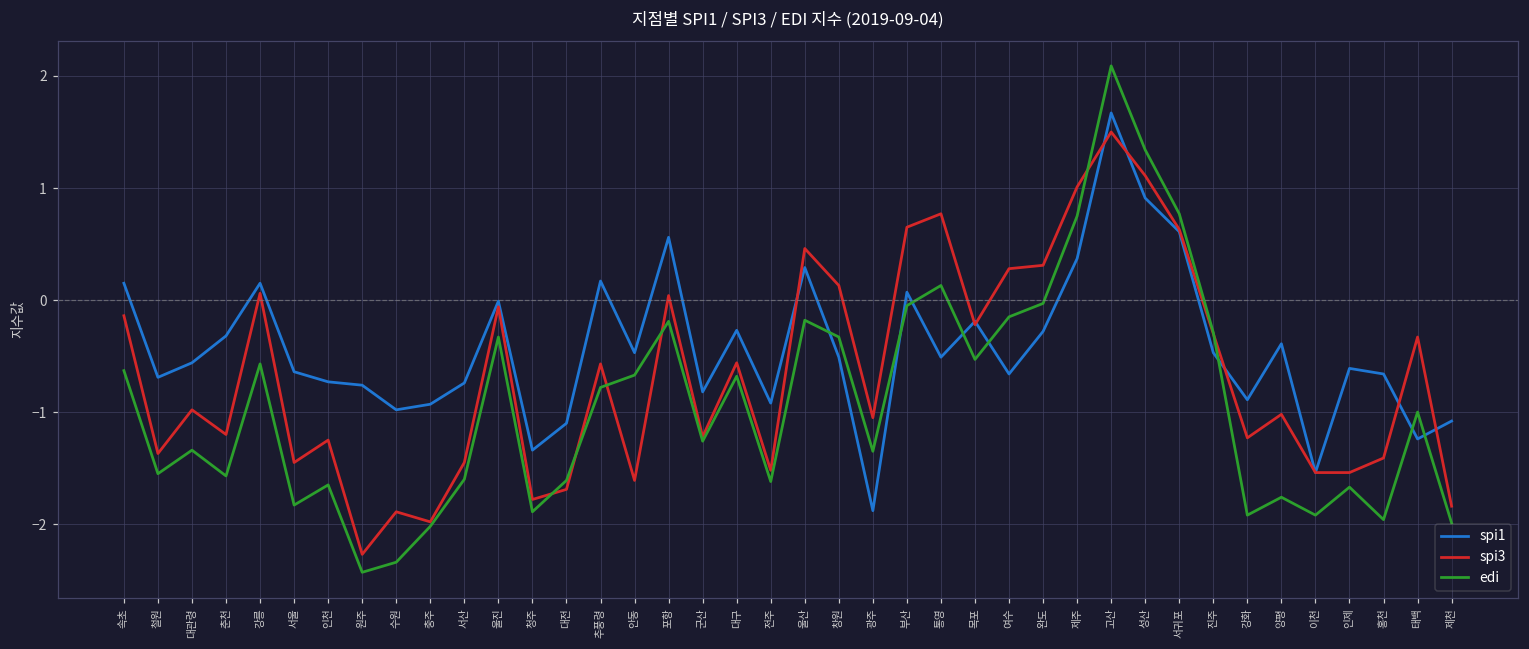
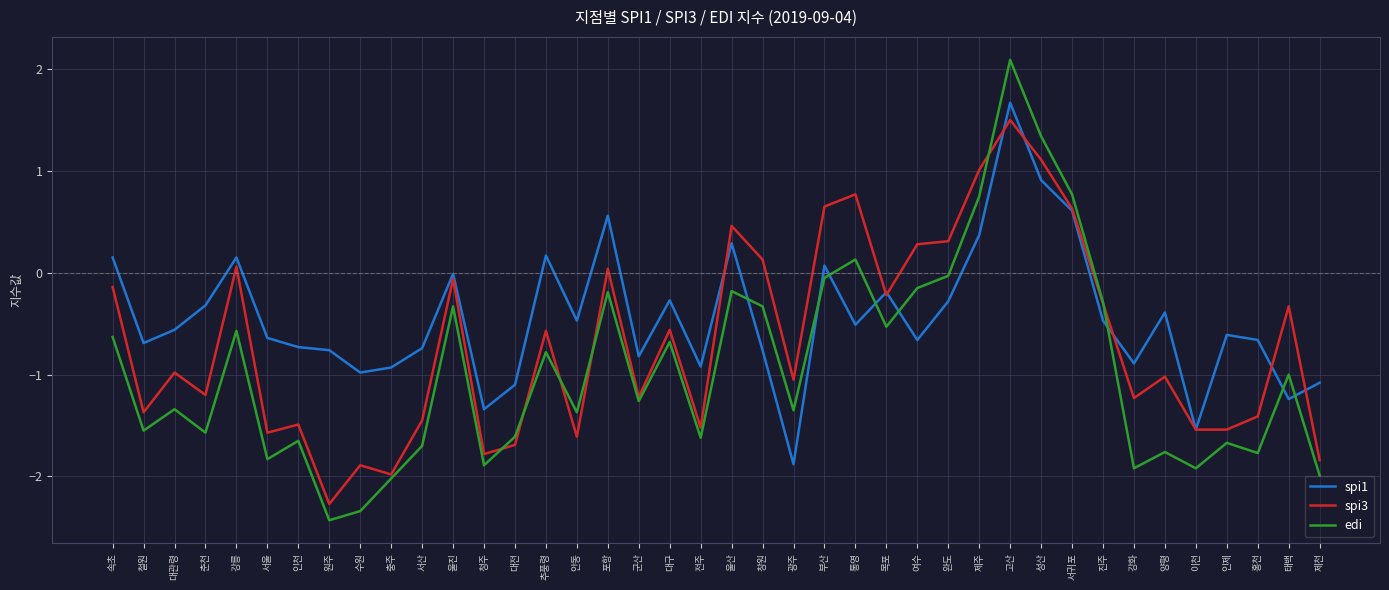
  {
    "spi1": {
      "속초": 0.15,
      "철원": -0.69,
      "대관령": -0.56,
      "춘천": -0.32,
      "강릉": 0.15,
      "서울": -0.64,
      "인천": -0.73,
      "원주": -0.76,
      "수원": -0.98,
      "충주": -0.93,
      "서산": -0.74,
      "울진": -0.01,
      "청주": -1.34,
      "대전": -1.10,
      "추풍령": 0.17,
      "안동": -0.47,
      "포항": 0.56,
      "군산": -0.82,
      "대구": -0.27,
      "전주": -0.92,
      "울산": 0.29,
-     "창원": -0.51,
+     "창원": -0.76,
      "광주": -1.88,
      "부산": 0.07,
      "통영": -0.51,
      "목포": -0.19,
      "여수": -0.66,
      "완도": -0.28,
      "제주": 0.37,
      "고산": 1.67,
      "성산": 0.91,
      "진주": -0.47,
      "강화": -0.89,
      "양평": -0.39,
      "인제": -0.61,
      "홍천": -0.66,
      "태백": -1.24,
      "제천": -1.08
    },
    "spi3": {
      "속초": -0.14,
      "철원": -1.37,
      "대관령": -0.98,
      "춘천": -1.20,
      "강릉": 0.06,
-     "서울": -1.45,
-     "인천": -1.25,
+     "서울": -1.57,
+     "인천": -1.49,
      "원주": -2.27,
      "수원": -1.89,
      "충주": -1.98,
      "서산": -1.45,
      "울진": -0.06,
      "청주": -1.78,
      "대전": -1.69,
      "추풍령": -0.57,
      "안동": -1.61,
      "포항": 0.04,
      "군산": -1.22,
      "대구": -0.56,
      "전주": -1.52,
      "울산": 0.46,
      "창원": 0.13,
      "광주": -1.05,
      "부산": 0.65,
      "통영": 0.77,
      "목포": -0.22,
      "여수": 0.28,
      "완도": 0.31,
      "제주": 1.01,
      "고산": 1.50,
      "성산": 1.11,
      "강화": -1.23,
      "양평": -1.02,
      "인제": -1.54,
      "홍천": -1.41,
      "태백": -0.33,
      "제천": -1.84
    },
    "edi": {
      "속초": -0.63,
      "철원": -1.55,
      "대관령": -1.34,
      "춘천": -1.57,
      "강릉": -0.57,
      "서울": -1.83,
      "인천": -1.65,
      "원주": -2.43,
      "수원": -2.34,
      "충주": -2.02,
-     "서산": -1.6,
+     "서산": -1.7,
      "울진": -0.33,
      "청주": -1.89,
      "대전": -1.61,
      "추풍령": -0.78,
-     "안동": -0.67,
+     "안동": -1.37,
      "포항": -0.19,
      "군산": -1.26,
      "대구": -0.68,
      "전주": -1.62,
      "울산": -0.18,
      "창원": -0.33,
      "광주": -1.35,
      "부산": -0.05,
      "통영": 0.13,
      "목포": -0.53,
      "여수": -0.15,
      "완도": -0.03,
      "제주": 0.75,
      "고산": 2.09,
      "성산": 1.34,
      "서귀포": 0.77,
      "강화": -1.92,
      "양평": -1.76,
      "이천": -1.92,
      "인제": -1.67,
-     "홍천": -1.96,
+     "홍천": -1.77,
      "태백": -1.00,
      "제천": -1.99
    }
  }
